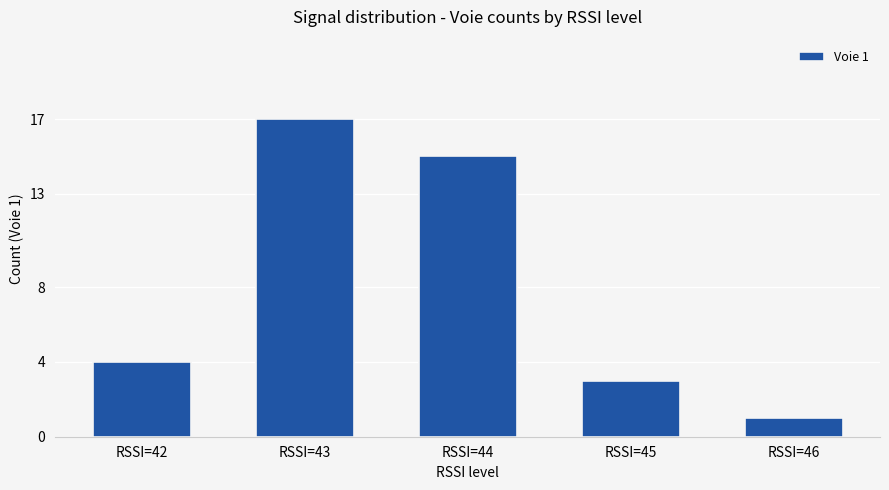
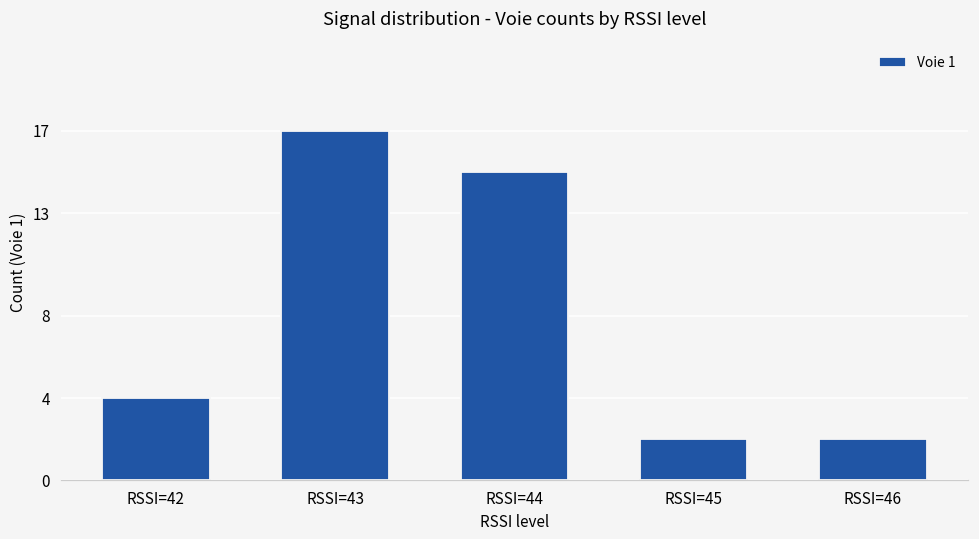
  {
    "RSSI=42": 4,
    "RSSI=43": 17,
    "RSSI=44": 15,
-   "RSSI=45": 3,
-   "RSSI=46": 1
+   "RSSI=45": 2,
+   "RSSI=46": 2
  }
